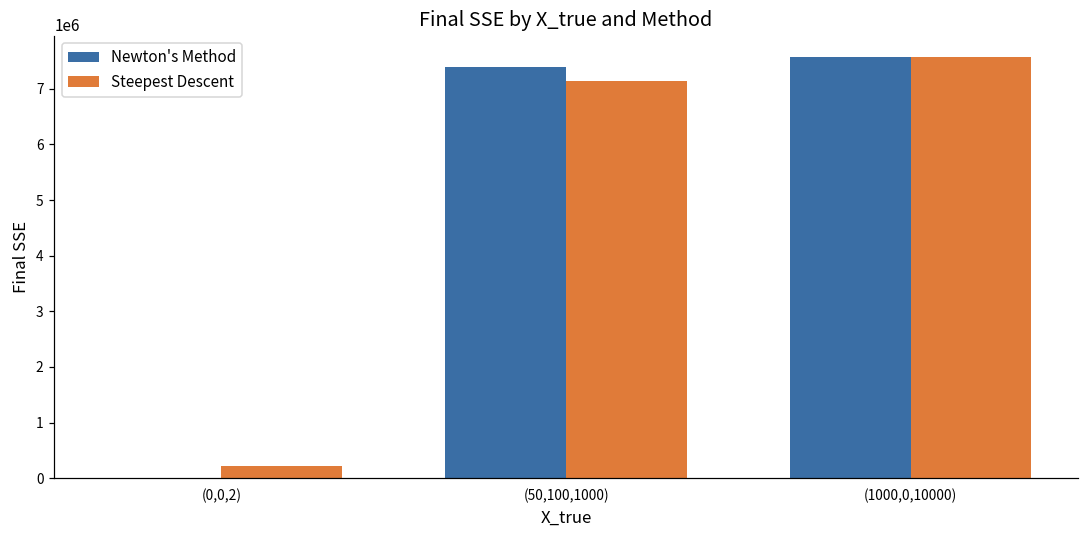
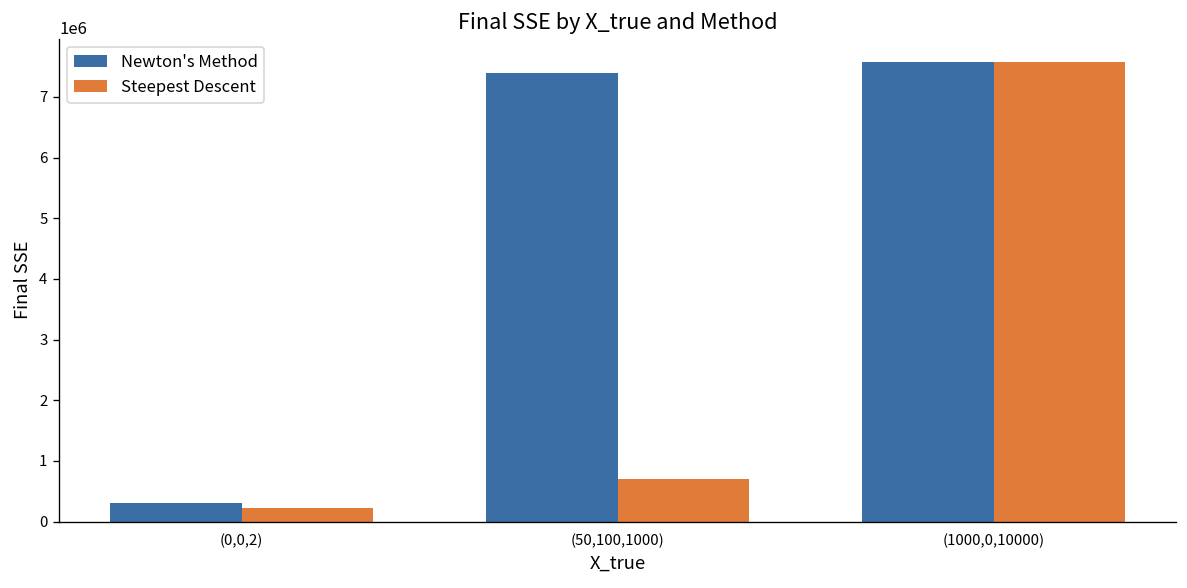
  {
    "Newton's Method": {
-     "(0,0,2)": 0,
+     "(0,0,2)": 300000,
      "(50,100,1000)": 7400000,
      "(1000,0,10000)": 7600000
    },
    "Steepest Descent": {
      "(0,0,2)": 200000,
-     "(50,100,1000)": 7100000,
+     "(50,100,1000)": 700000,
      "(1000,0,10000)": 7600000
    }
  }
